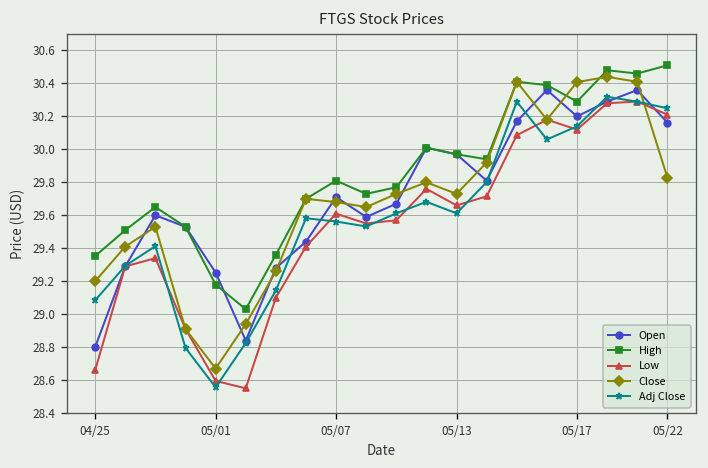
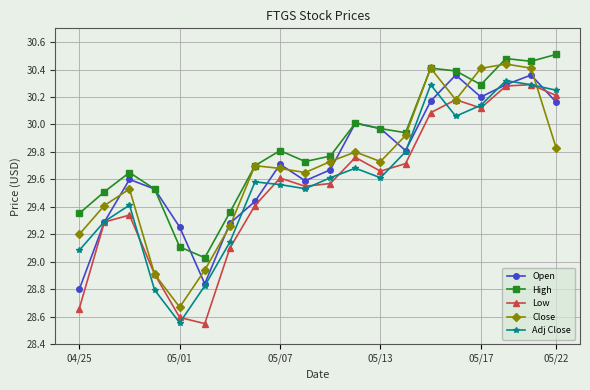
  {
    "Open": {
      "04/25": 28.80,
      "05/01": 29.25,
      "05/07": 29.71,
      "05/17": 30.20,
      "05/22": 30.16
    },
    "High": {
      "04/25": 29.35,
-     "05/01": 29.18,
+     "05/01": 29.11,
      "05/07": 29.81,
      "05/17": 30.29,
      "05/22": 30.51
    },
    "Low": {
      "04/25": 28.66,
      "05/01": 28.59,
      "05/07": 29.61,
      "05/13": 29.66,
      "05/17": 30.12,
      "05/22": 30.21
    },
    "Close": {
      "04/25": 29.20,
      "05/01": 28.67,
      "05/07": 29.68,
      "05/13": 29.73,
      "05/17": 30.41,
      "05/22": 29.83
    },
    "Adj Close": {
      "04/25": 29.08,
      "05/01": 28.56,
      "05/07": 29.56,
      "05/13": 29.61,
      "05/17": 30.14,
      "05/22": 30.25
    }
  }
